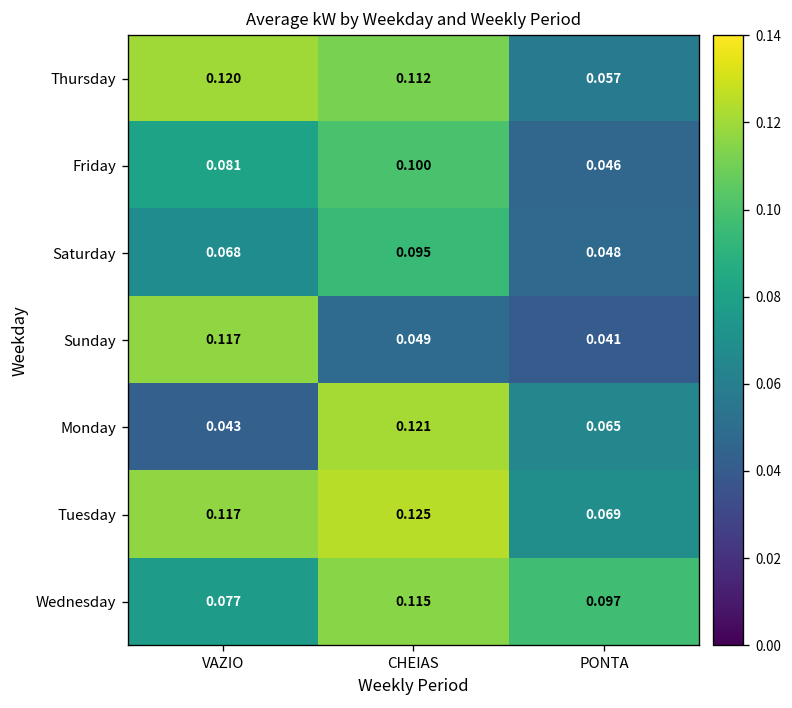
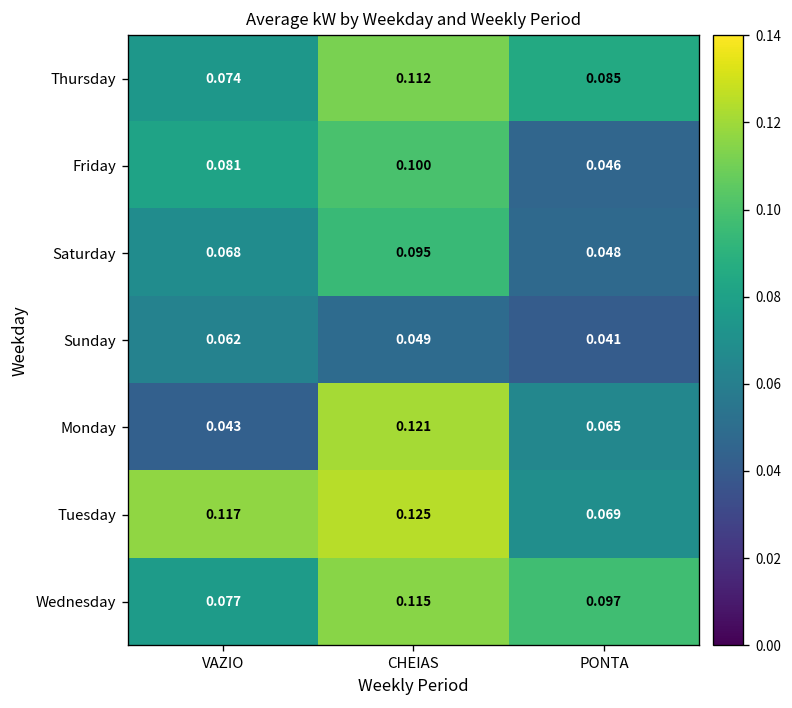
  {
    "Thursday": {
-     "VAZIO": 0.120,
+     "VAZIO": 0.074,
      "CHEIAS": 0.112,
-     "PONTA": 0.057
+     "PONTA": 0.085
    },
    "Friday": {
      "VAZIO": 0.081,
      "CHEIAS": 0.100,
      "PONTA": 0.046
    },
    "Saturday": {
      "VAZIO": 0.068,
      "CHEIAS": 0.095,
      "PONTA": 0.048
    },
    "Sunday": {
-     "VAZIO": 0.117,
+     "VAZIO": 0.062,
      "CHEIAS": 0.049,
      "PONTA": 0.041
    },
    "Monday": {
      "VAZIO": 0.043,
      "CHEIAS": 0.121,
      "PONTA": 0.065
    },
    "Tuesday": {
      "VAZIO": 0.117,
      "CHEIAS": 0.125,
      "PONTA": 0.069
    },
    "Wednesday": {
      "VAZIO": 0.077,
      "CHEIAS": 0.115,
      "PONTA": 0.097
    }
  }
